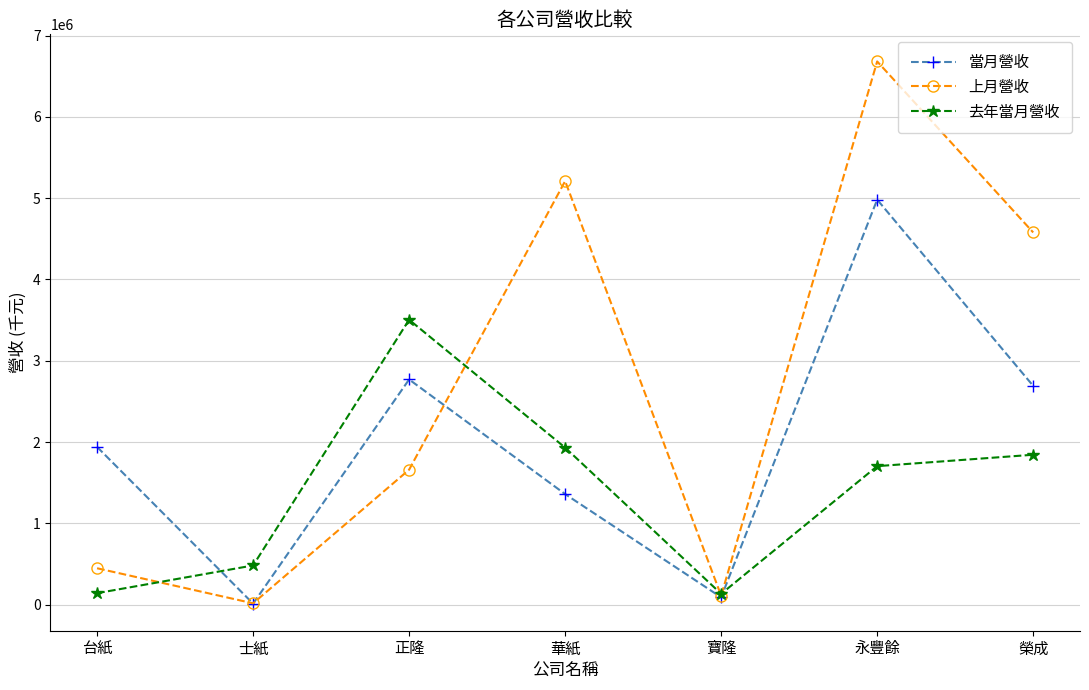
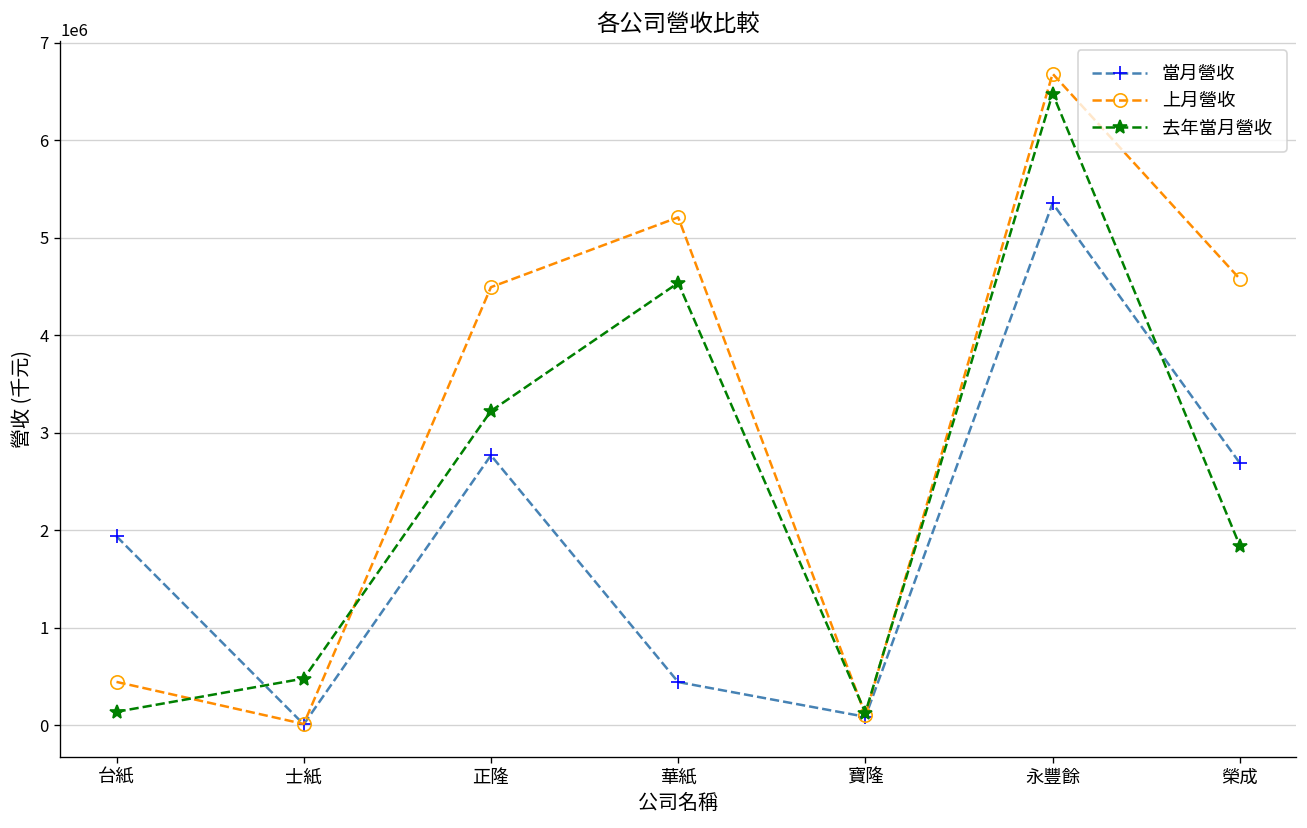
  {
    "當月營收": {
      "台紙": 1900000,
      "正隆": 2800000,
-     "華紙": 1400000,
-     "永豐餘": 5000000,
+     "華紙": 400000,
+     "永豐餘": 5400000,
      "榮成": 2700000
    },
    "上月營收": {
      "台紙": 400000,
-     "正隆": 1700000,
+     "正隆": 4500000,
      "華紙": 5200000,
      "永豐餘": 6700000,
      "榮成": 4600000
    },
    "去年當月營收": {
      "台紙": 100000,
      "士紙": 500000,
-     "正隆": 3500000,
-     "華紙": 1900000,
-     "永豐餘": 1700000,
+     "正隆": 3200000,
+     "華紙": 4500000,
+     "永豐餘": 6500000,
      "榮成": 1800000
    }
  }
